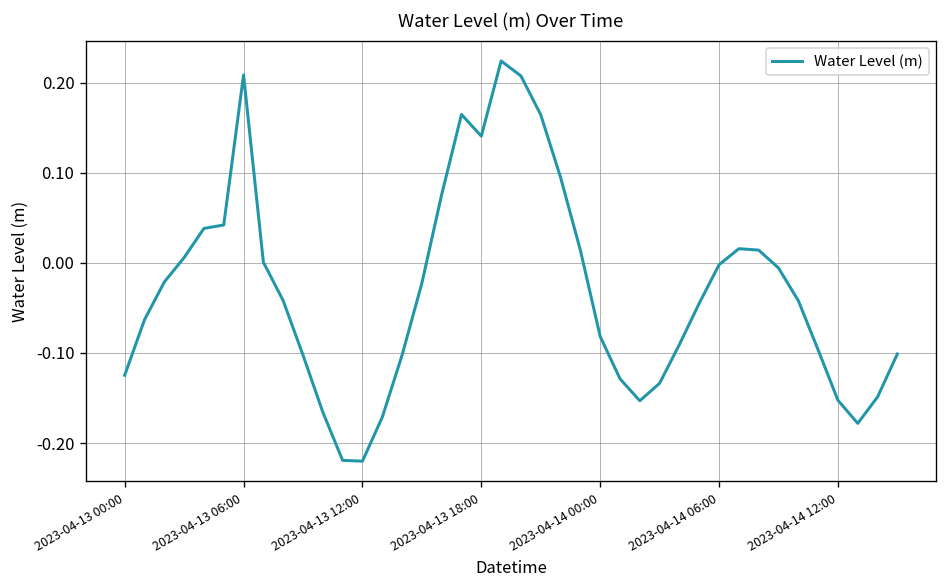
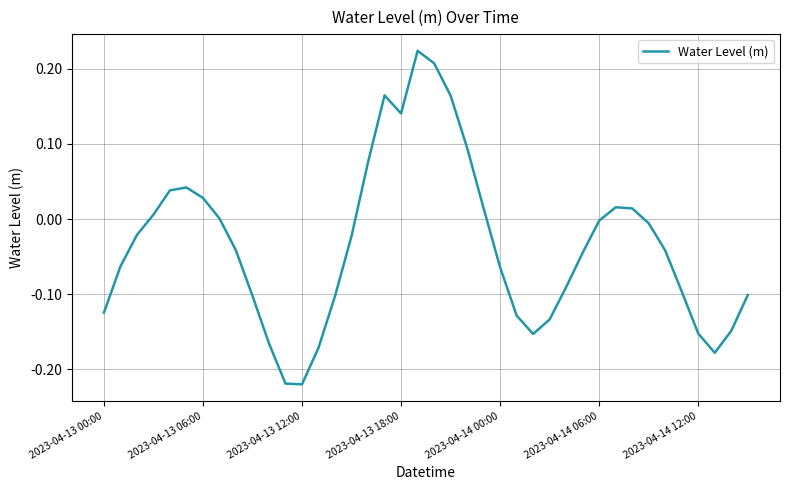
  {
    "2023-04-13 00:00": -0.12,
-   "2023-04-13 06:00": 0.21,
+   "2023-04-13 06:00": 0.03,
    "2023-04-13 12:00": -0.22,
    "2023-04-13 18:00": 0.14,
-   "2023-04-14 00:00": -0.08,
+   "2023-04-14 00:00": -0.06,
    "2023-04-14 06:00": 0.00,
    "2023-04-14 12:00": -0.15
  }
